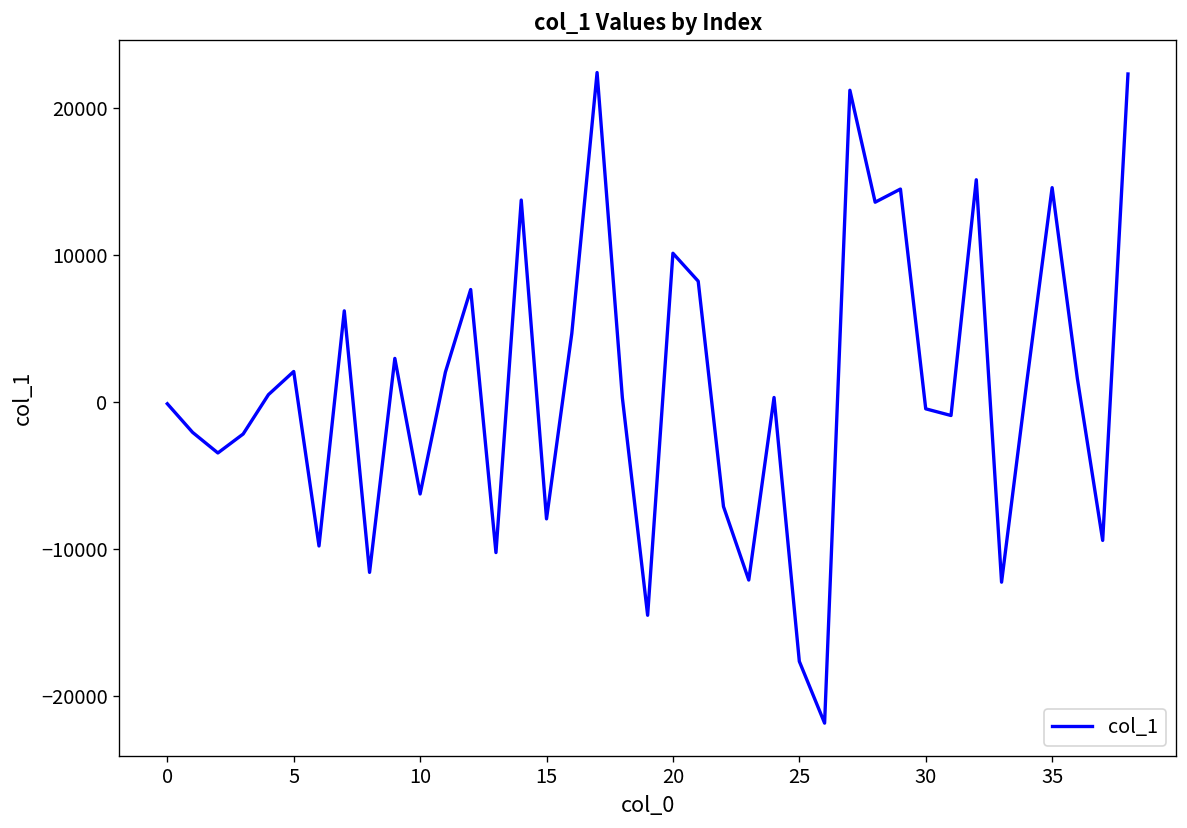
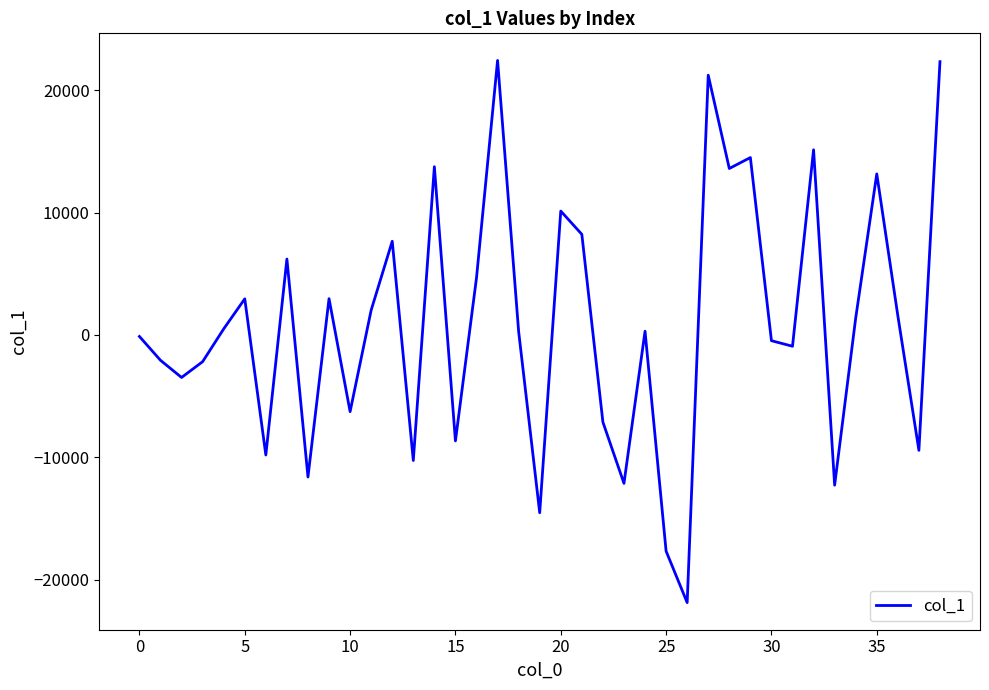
  {
    "0": -100,
-   "5": 2100,
+   "5": 3000,
    "10": -6300,
-   "15": -8000,
+   "15": -8700,
    "20": 10100,
    "25": -17700,
    "30": -500,
-   "35": 14600
+   "35": 13200
  }
